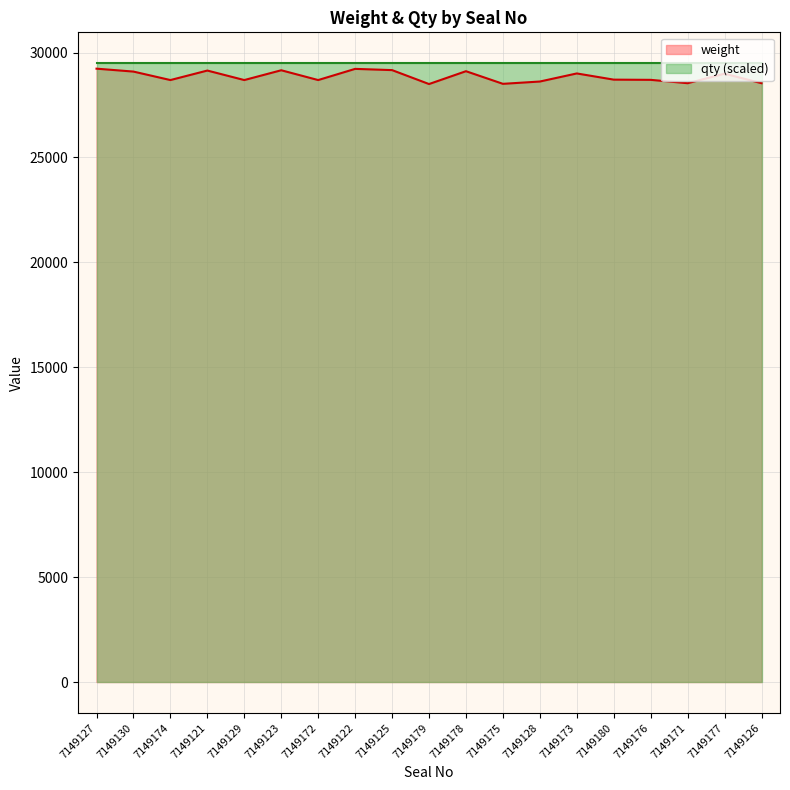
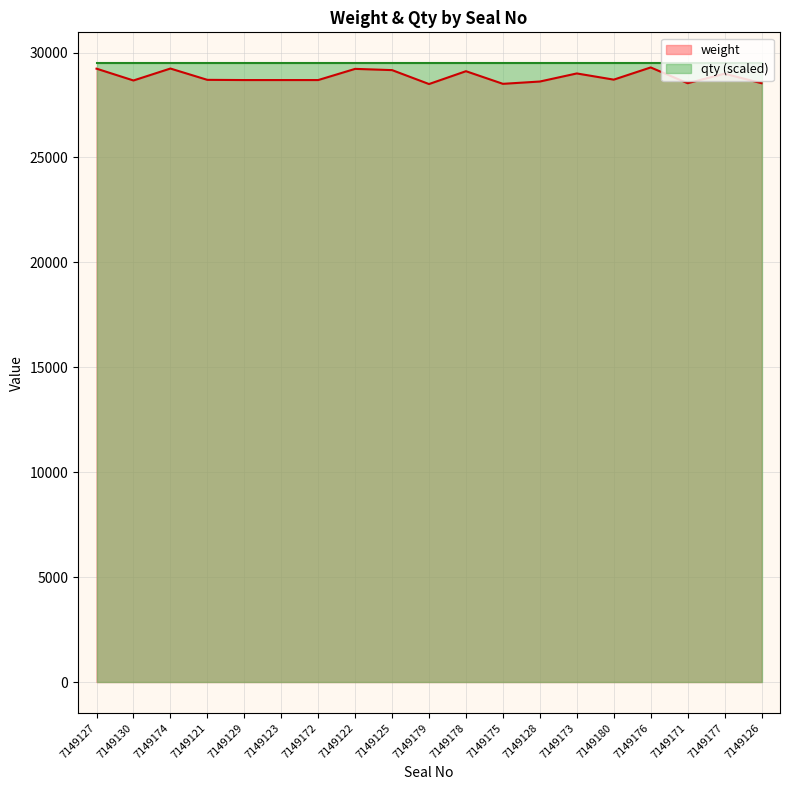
  {
    "weight": {
      "7149127": 29200,
-     "7149130": 29100,
-     "7149174": 28700,
-     "7149121": 29100,
+     "7149130": 28700,
+     "7149174": 29200,
+     "7149121": 28700,
      "7149129": 28700,
-     "7149123": 29200,
+     "7149123": 28700,
      "7149172": 28700,
      "7149122": 29200,
      "7149125": 29200,
      "7149179": 28500,
      "7149178": 29100,
      "7149175": 28500,
      "7149128": 28600,
      "7149173": 29000,
      "7149180": 28700,
-     "7149176": 28700,
+     "7149176": 29300,
      "7149171": 28500,
      "7149126": 28500
    },
    "qty (scaled)": {
      "7149127": 29500,
      "7149130": 29500,
      "7149174": 29500,
      "7149121": 29500,
      "7149129": 29500,
      "7149123": 29500,
      "7149172": 29500,
      "7149122": 29500,
      "7149125": 29500,
      "7149179": 29500,
      "7149178": 29500,
      "7149175": 29500,
      "7149128": 29500,
      "7149173": 29500,
      "7149180": 29500,
      "7149176": 29500
    }
  }
